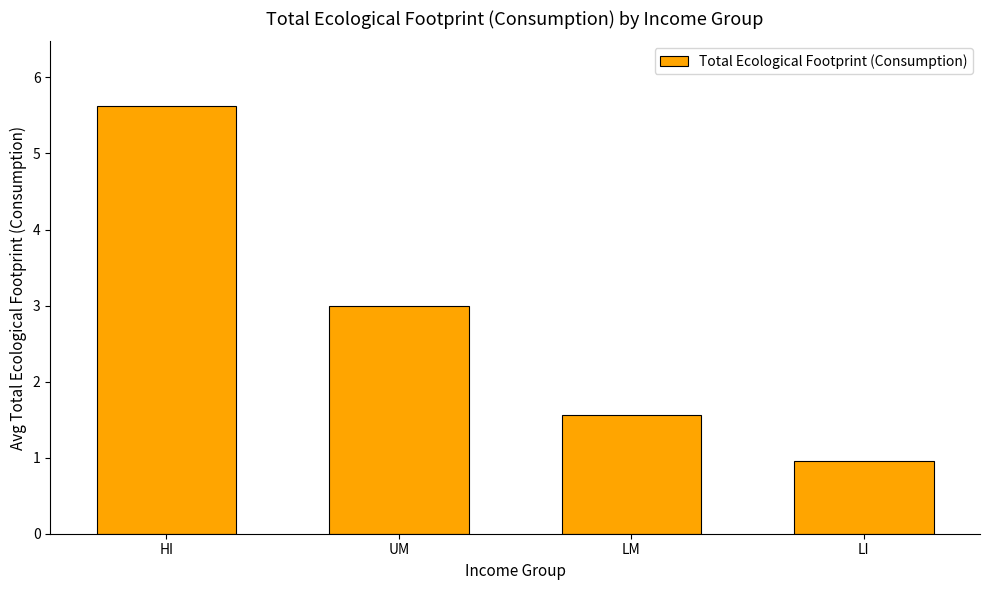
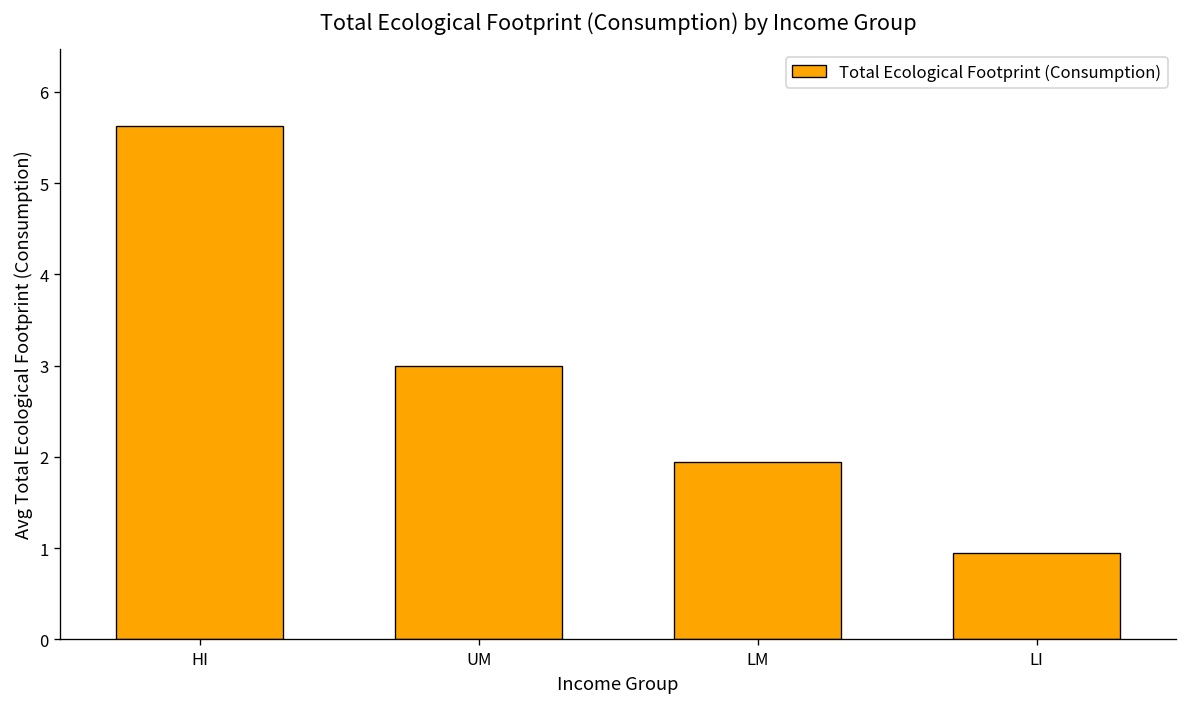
  {
    "HI": 5.6,
    "UM": 3.0,
-   "LM": 1.6,
+   "LM": 2.0,
    "LI": 1.0
  }
